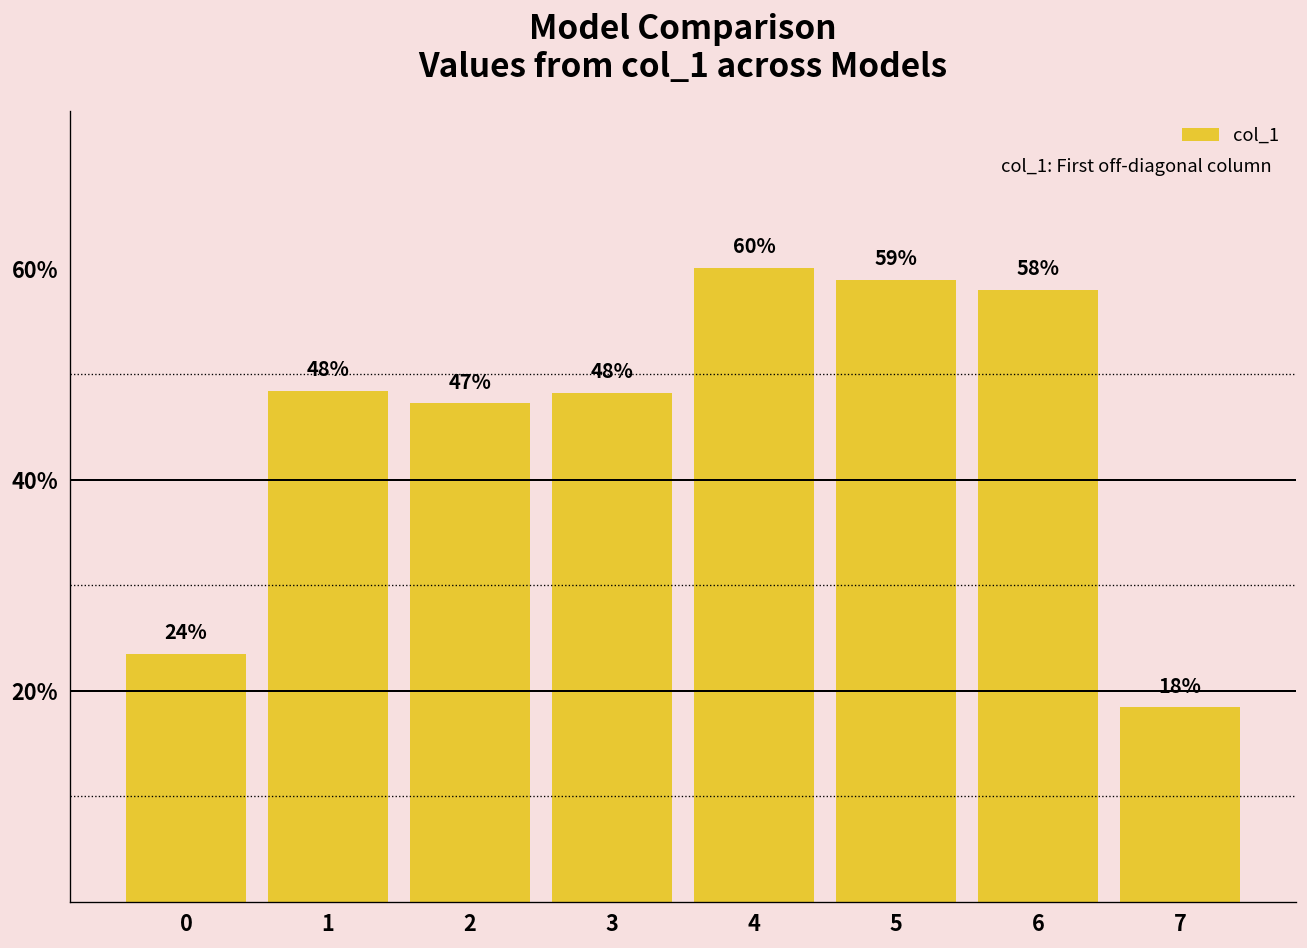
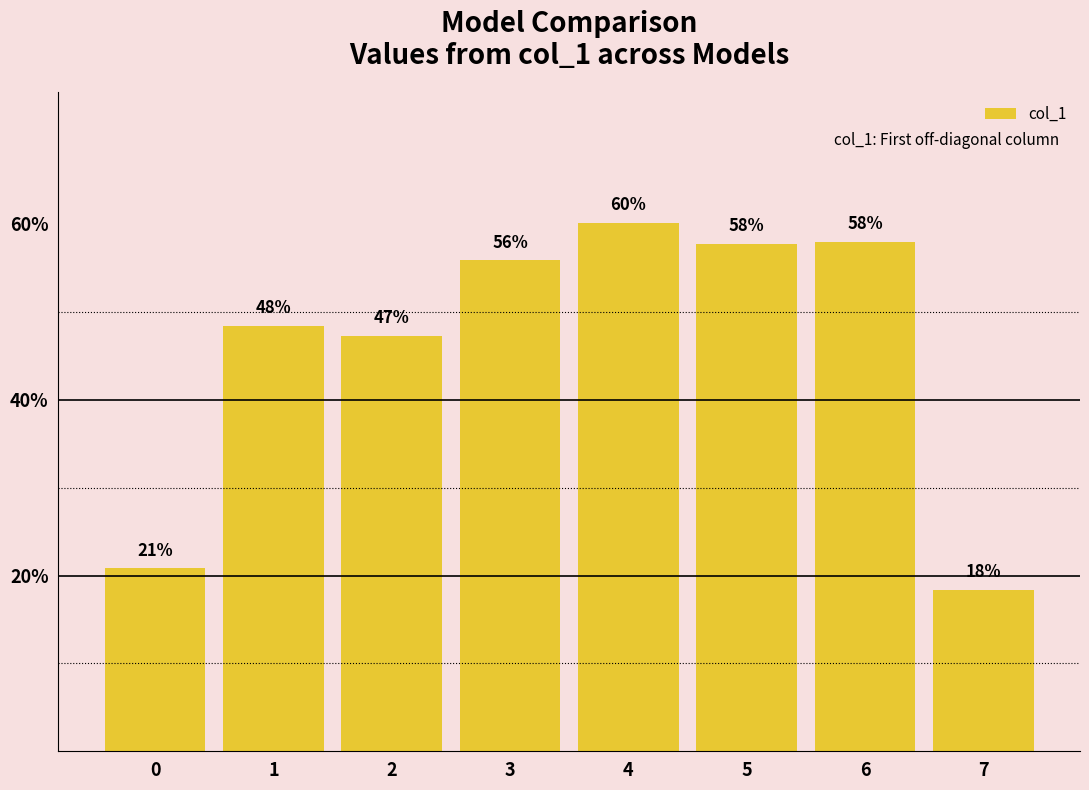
  {
-   "0": "24%",
+   "0": "21%",
    "1": "48%",
    "2": "47%",
-   "3": "48%",
+   "3": "56%",
    "4": "60%",
-   "5": "59%",
+   "5": "58%",
    "6": "58%",
    "7": "18%"
  }
